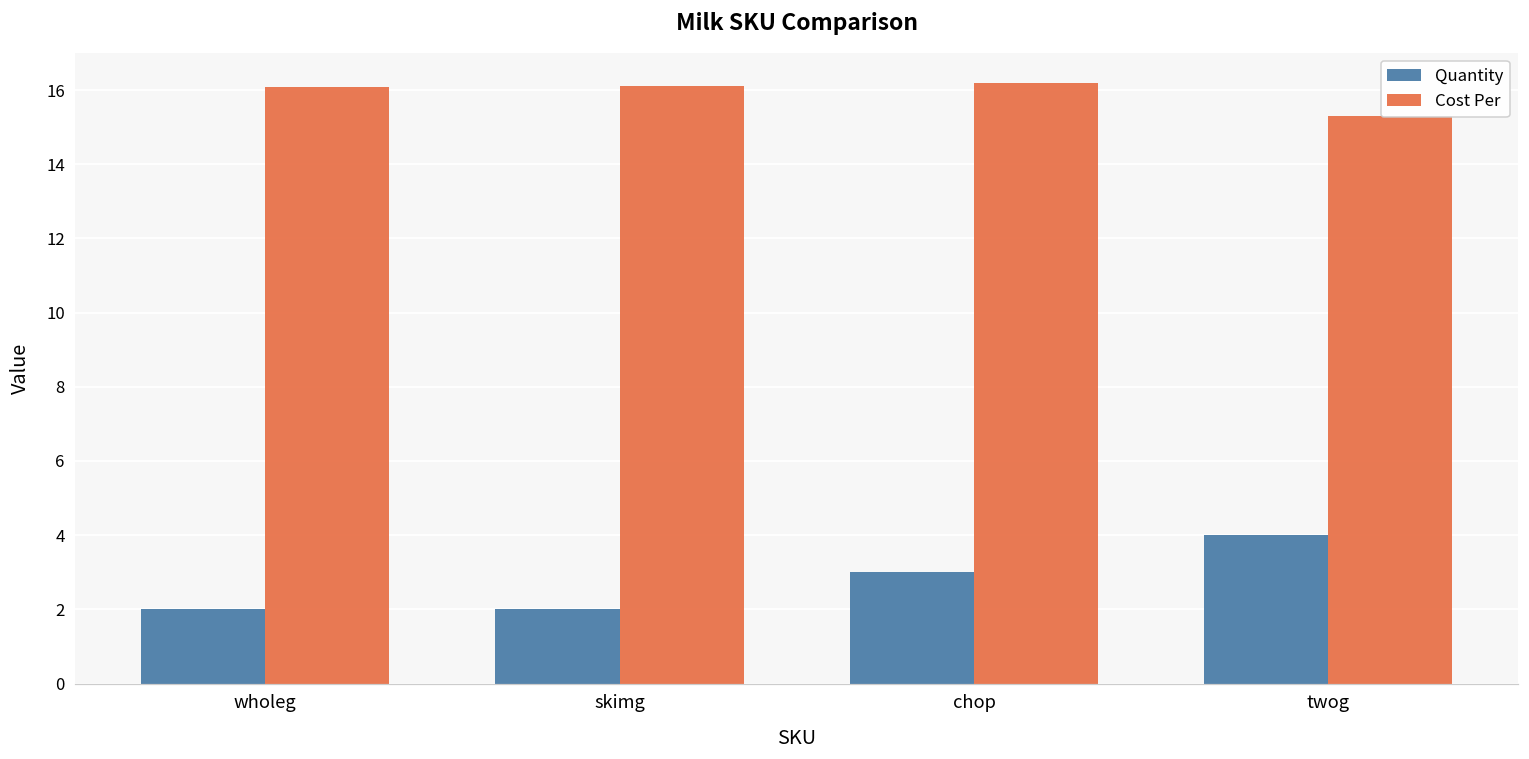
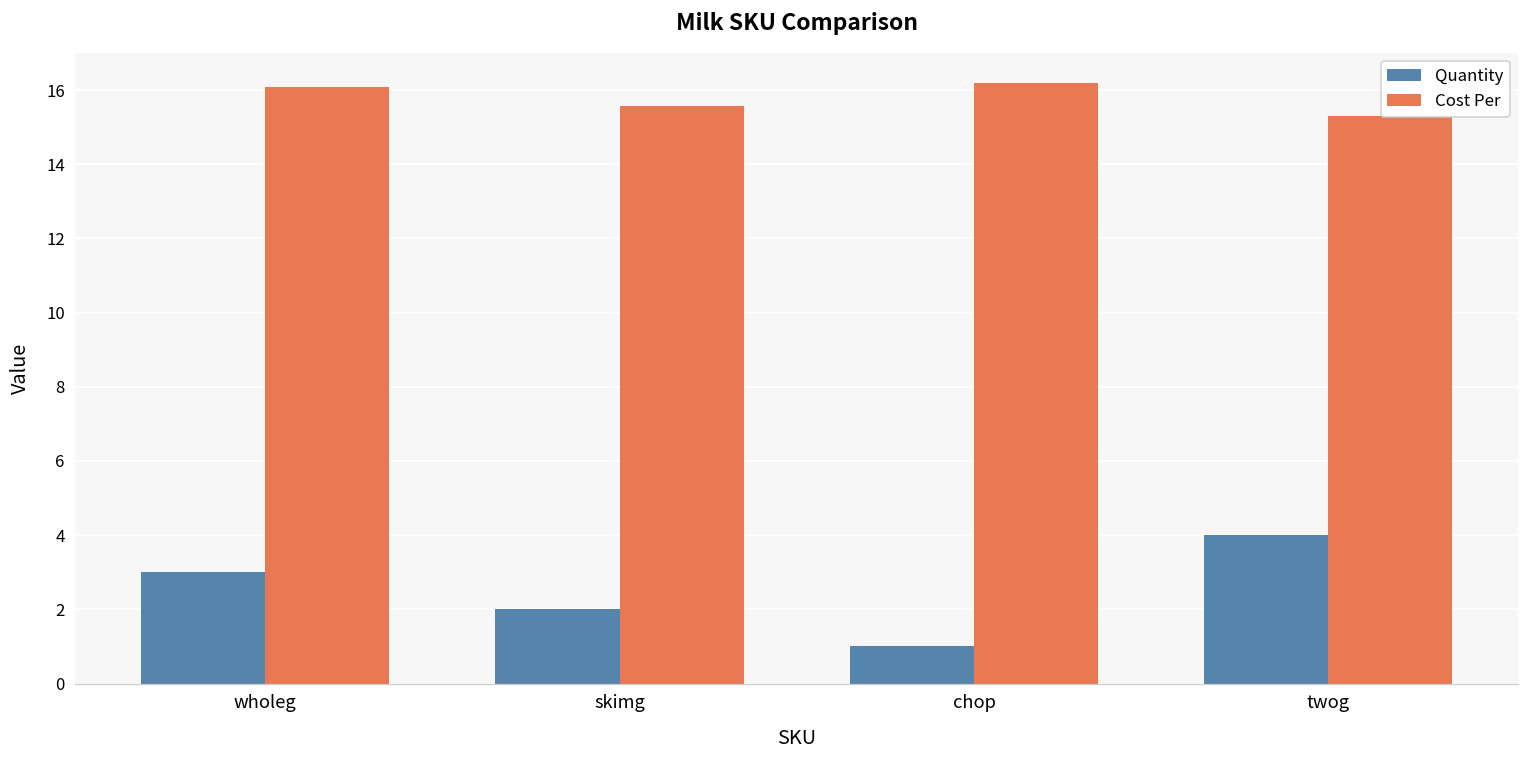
  {
    "Quantity": {
-     "wholeg": 2,
+     "wholeg": 3,
      "skimg": 2,
-     "chop": 3,
+     "chop": 1,
      "twog": 4
    },
    "Cost Per": {
      "wholeg": 16.1,
-     "skimg": 16.1,
+     "skimg": 15.6,
      "chop": 16.2
    }
  }
